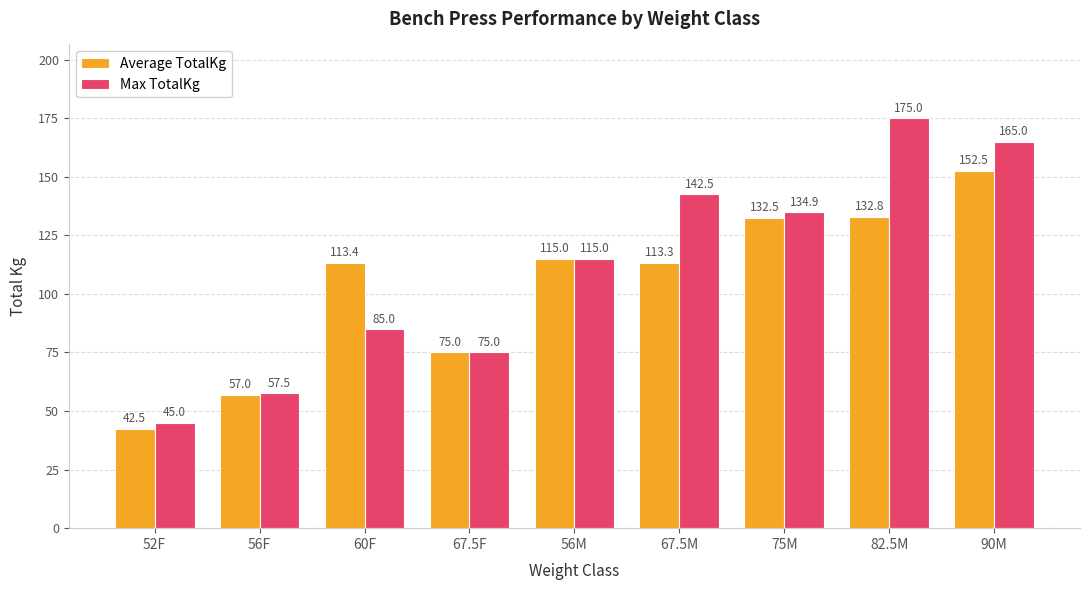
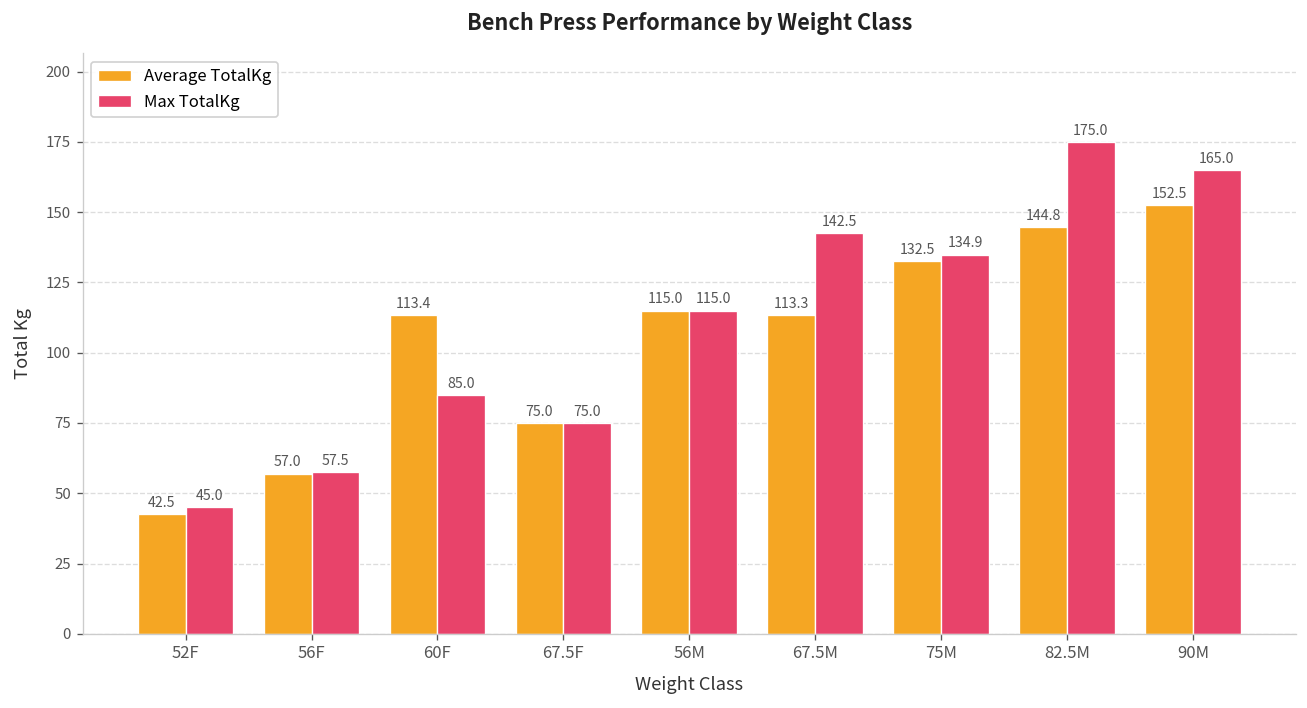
  {
    "Average TotalKg": {
      "52F": 42.5,
      "56F": 57.0,
      "60F": 113.4,
      "67.5F": 75.0,
      "56M": 115.0,
      "67.5M": 113.3,
      "75M": 132.5,
-     "82.5M": 132.8,
+     "82.5M": 144.8,
      "90M": 152.5
    },
    "Max TotalKg": {
      "52F": 45.0,
      "56F": 57.5,
      "60F": 85.0,
      "67.5F": 75.0,
      "56M": 115.0,
      "67.5M": 142.5,
      "75M": 134.9,
      "82.5M": 175.0,
      "90M": 165.0
    }
  }
